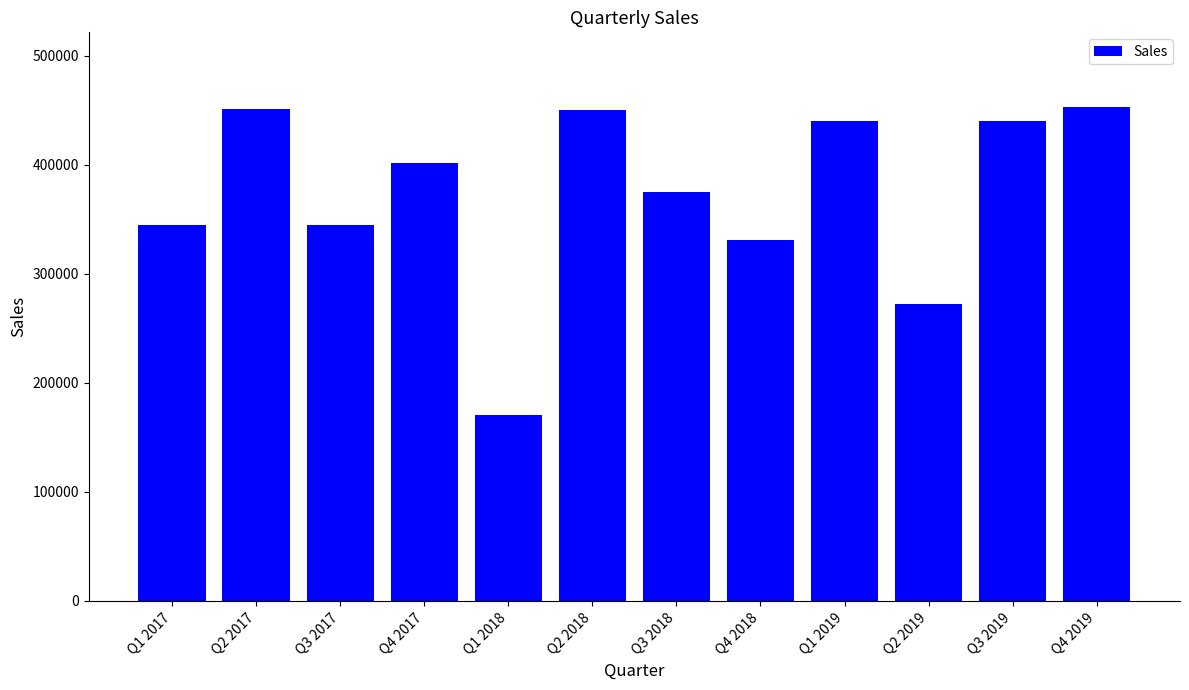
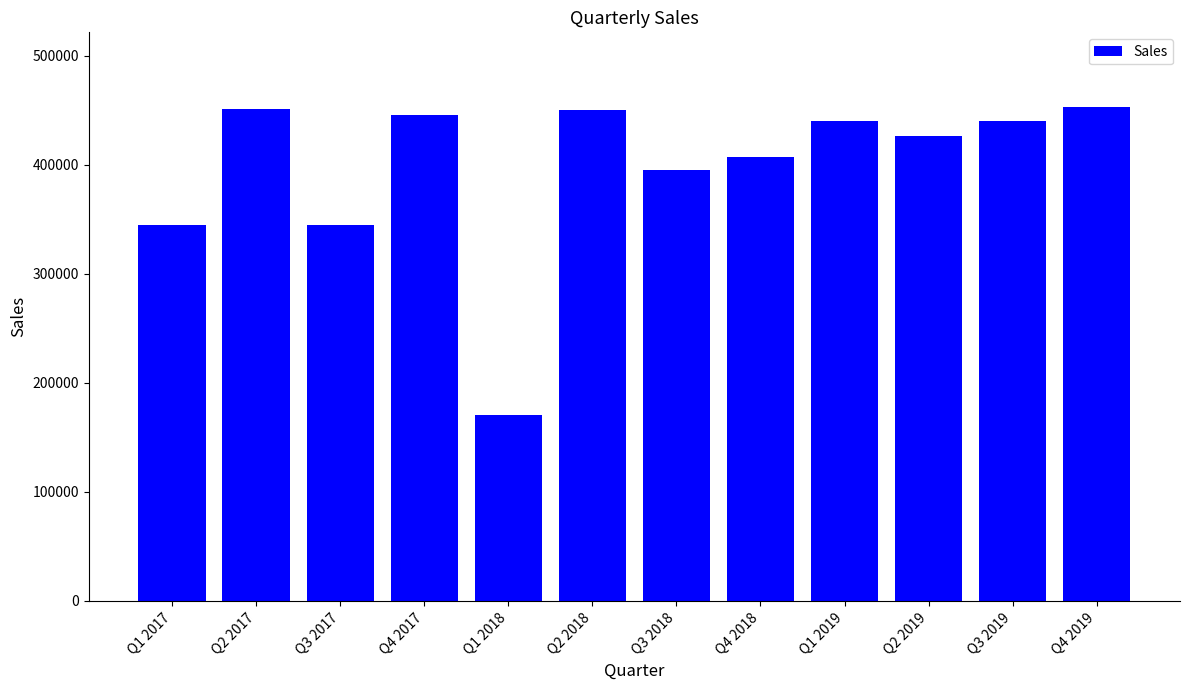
  {
    "Q1 2017": 345000,
    "Q2 2017": 451000,
    "Q3 2017": 345000,
-   "Q4 2017": 402000,
+   "Q4 2017": 446000,
    "Q1 2018": 170000,
    "Q2 2018": 450000,
-   "Q3 2018": 375000,
-   "Q4 2018": 331000,
+   "Q3 2018": 395000,
+   "Q4 2018": 407000,
    "Q1 2019": 441000,
-   "Q2 2019": 273000,
+   "Q2 2019": 426000,
    "Q3 2019": 440000,
    "Q4 2019": 454000
  }
